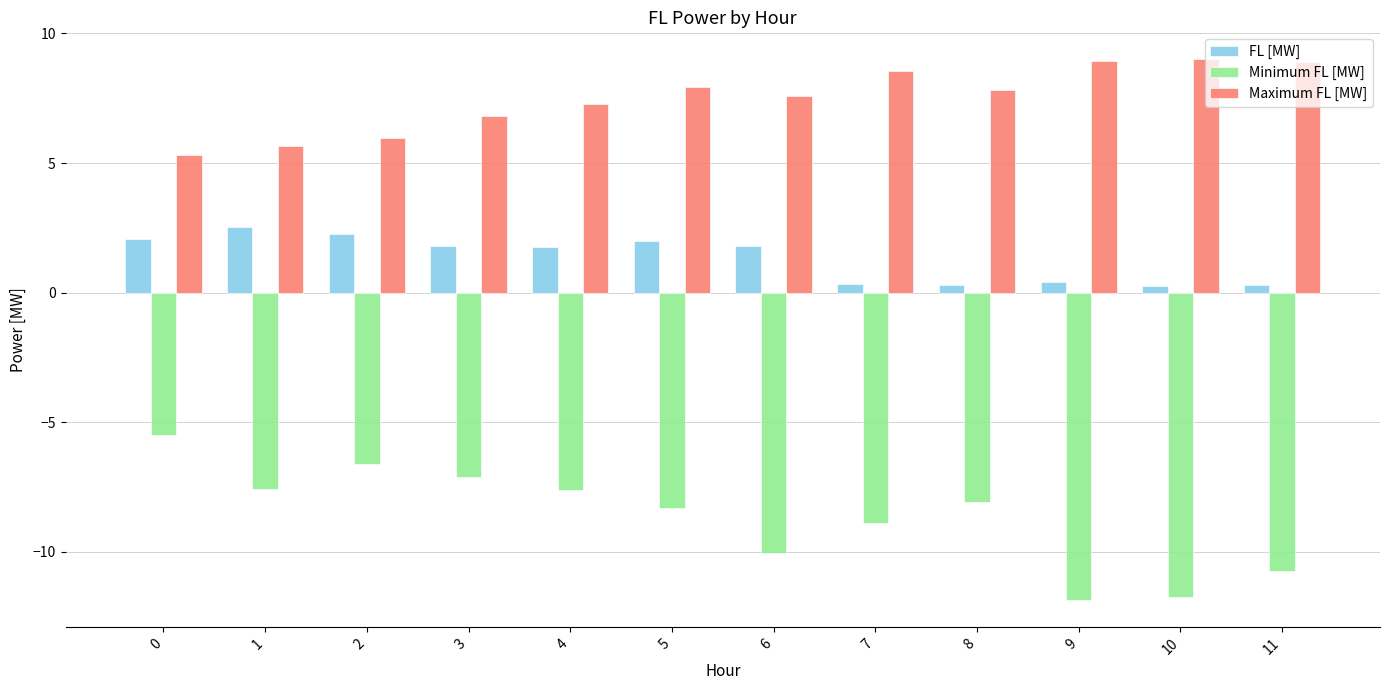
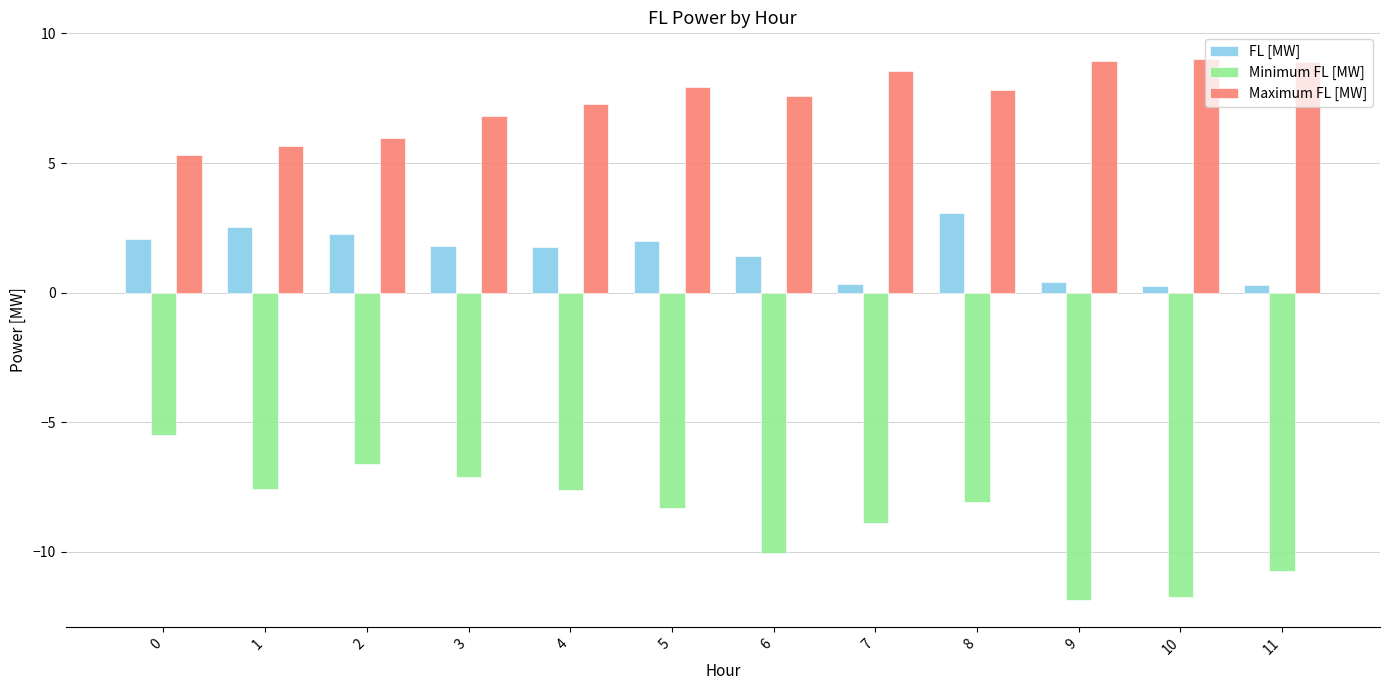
  {
    "FL [MW]": {
      "0": 2.1,
      "1": 2.5,
      "2": 2.3,
      "3": 1.8,
      "4": 1.7,
      "5": 2.0,
-     "6": 1.8,
+     "6": 1.4,
      "7": 0.3,
-     "8": 0.3,
+     "8": 3.1,
      "9": 0.4,
      "10": 0.2,
      "11": 0.3
    },
    "Minimum FL [MW]": {
      "0": -5.5,
      "1": -7.6,
      "2": -6.6,
      "3": -7.1,
      "4": -7.6,
      "5": -8.3,
      "6": -10.1,
      "7": -8.9,
      "8": -8.1,
      "9": -11.9,
      "10": -11.7,
      "11": -10.7
    },
    "Maximum FL [MW]": {
      "0": 5.3,
      "1": 5.7,
      "2": 6.0,
      "3": 6.8,
      "4": 7.3,
      "5": 7.9,
      "6": 7.6,
      "7": 8.5,
      "8": 7.8,
      "9": 8.9
    }
  }
